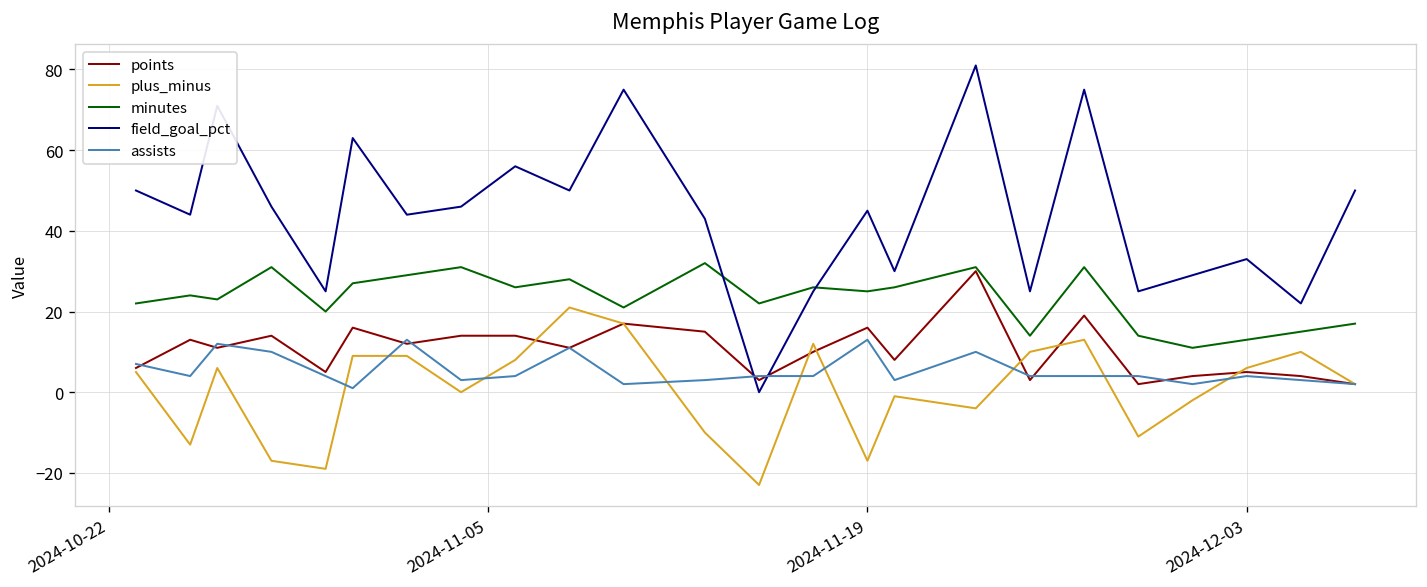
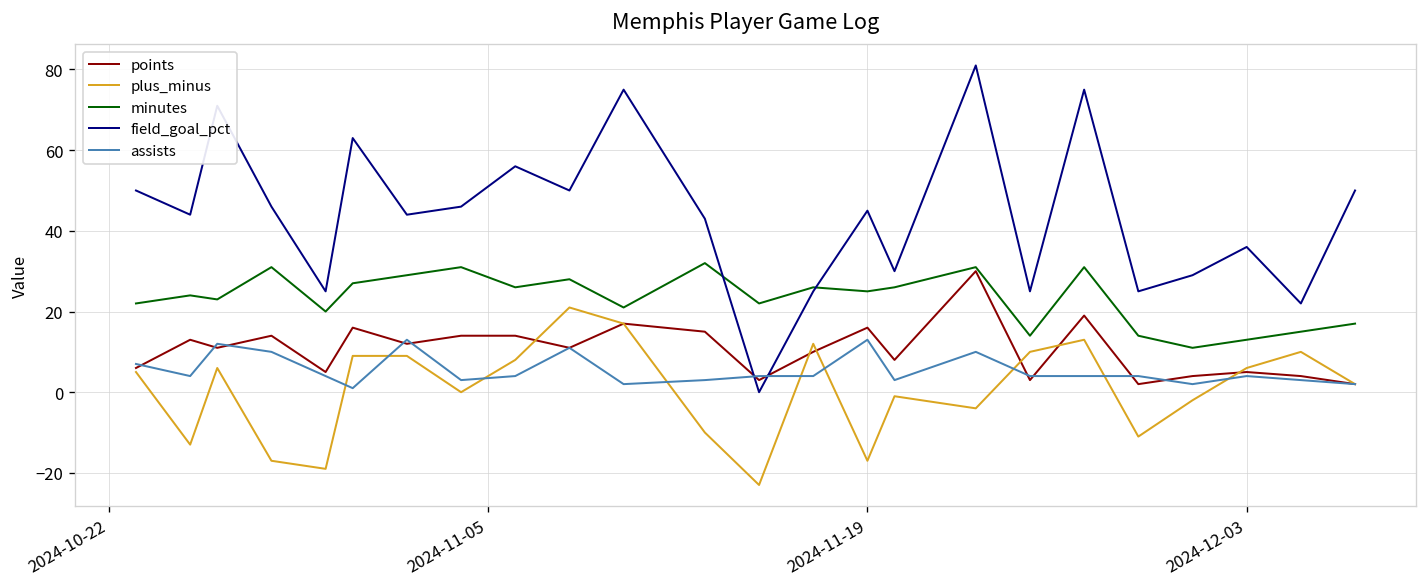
  {
    "points": {
      "2024-11-19": 16,
      "2024-12-03": 5
    },
    "plus_minus": {
      "2024-11-19": -17,
      "2024-12-03": 6
    },
    "minutes": {
      "2024-11-19": 25,
      "2024-12-03": 13
    },
    "field_goal_pct": {
      "2024-11-19": 45,
-     "2024-12-03": 33
+     "2024-12-03": 36
    },
    "assists": {
      "2024-11-19": 13,
      "2024-12-03": 4
    }
  }
